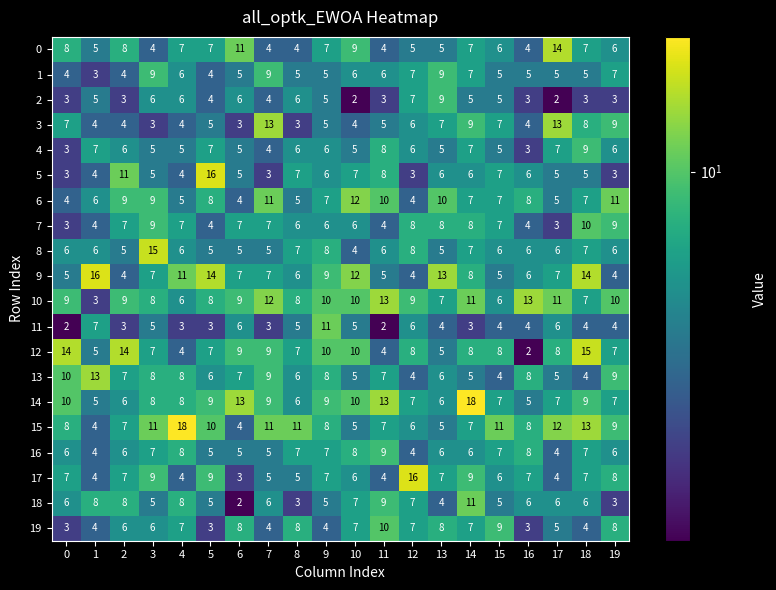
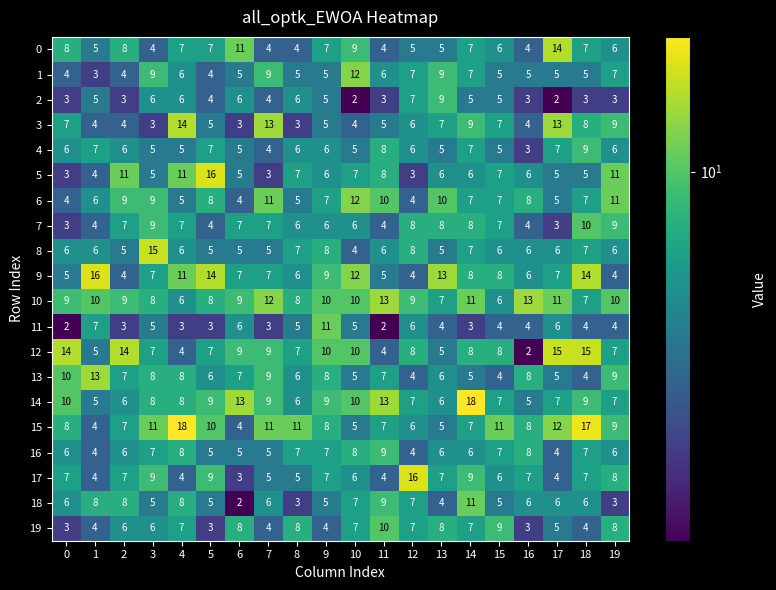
  {
    "1": {
      "0": 4,
      "1": 3,
      "2": 4,
      "3": 9,
      "4": 6,
      "5": 4,
      "6": 5,
      "7": 9,
      "8": 5,
      "9": 5,
-     "10": 6,
+     "10": 12,
      "11": 6,
      "12": 7,
      "13": 9,
      "14": 7,
      "15": 5,
      "16": 5,
      "17": 5,
      "18": 5,
      "19": 7
    },
    "3": {
      "0": 7,
      "1": 4,
      "2": 4,
      "3": 3,
-     "4": 4,
+     "4": 14,
      "5": 5,
      "6": 3,
      "7": 13,
      "8": 3,
      "9": 5,
      "10": 4,
      "11": 5,
      "12": 6,
      "13": 7,
      "14": 9,
      "15": 7,
      "16": 4,
      "17": 13,
      "18": 8,
      "19": 9
    },
    "4": {
-     "0": 3,
+     "0": 6,
      "1": 7,
      "2": 6,
      "3": 5,
      "4": 5,
      "5": 7,
      "6": 5,
      "7": 4,
      "8": 6,
      "9": 6,
      "10": 5,
      "11": 8,
      "12": 6,
      "13": 5,
      "14": 7,
      "15": 5,
      "16": 3,
      "17": 7,
      "18": 9,
      "19": 6
    },
    "5": {
      "0": 3,
      "1": 4,
      "2": 11,
      "3": 5,
-     "4": 4,
+     "4": 11,
      "5": 16,
      "6": 5,
      "7": 3,
      "8": 7,
      "9": 6,
      "10": 7,
      "11": 8,
      "12": 3,
      "13": 6,
      "14": 6,
      "15": 7,
      "16": 6,
      "17": 5,
      "18": 5,
-     "19": 3
+     "19": 11
    },
    "9": {
      "0": 5,
      "1": 16,
      "2": 4,
      "3": 7,
      "4": 11,
      "5": 14,
      "6": 7,
      "7": 7,
      "8": 6,
      "9": 9,
      "10": 12,
      "11": 5,
      "12": 4,
      "13": 13,
      "14": 8,
-     "15": 5,
+     "15": 8,
      "16": 6,
      "17": 7,
      "18": 14,
      "19": 4
    },
    "10": {
      "0": 9,
-     "1": 3,
+     "1": 10,
      "2": 9,
      "3": 8,
      "4": 6,
      "5": 8,
      "6": 9,
      "7": 12,
      "8": 8,
      "9": 10,
      "10": 10,
      "11": 13,
      "12": 9,
      "13": 7,
      "14": 11,
      "15": 6,
      "16": 13,
      "17": 11,
      "18": 7,
      "19": 10
    },
    "12": {
      "0": 14,
      "1": 5,
      "2": 14,
      "3": 7,
      "4": 4,
      "5": 7,
      "6": 9,
      "7": 9,
      "8": 7,
      "9": 10,
      "10": 10,
      "11": 4,
      "12": 8,
      "13": 5,
      "14": 8,
      "15": 8,
      "16": 2,
-     "17": 8,
+     "17": 15,
      "18": 15,
      "19": 7
    },
    "15": {
      "0": 8,
      "1": 4,
      "2": 7,
      "3": 11,
      "4": 18,
      "5": 10,
      "6": 4,
      "7": 11,
      "8": 11,
      "9": 8,
      "10": 5,
      "11": 7,
      "12": 6,
      "13": 5,
      "14": 7,
      "15": 11,
      "16": 8,
      "17": 12,
-     "18": 13,
+     "18": 17,
      "19": 9
    }
  }
